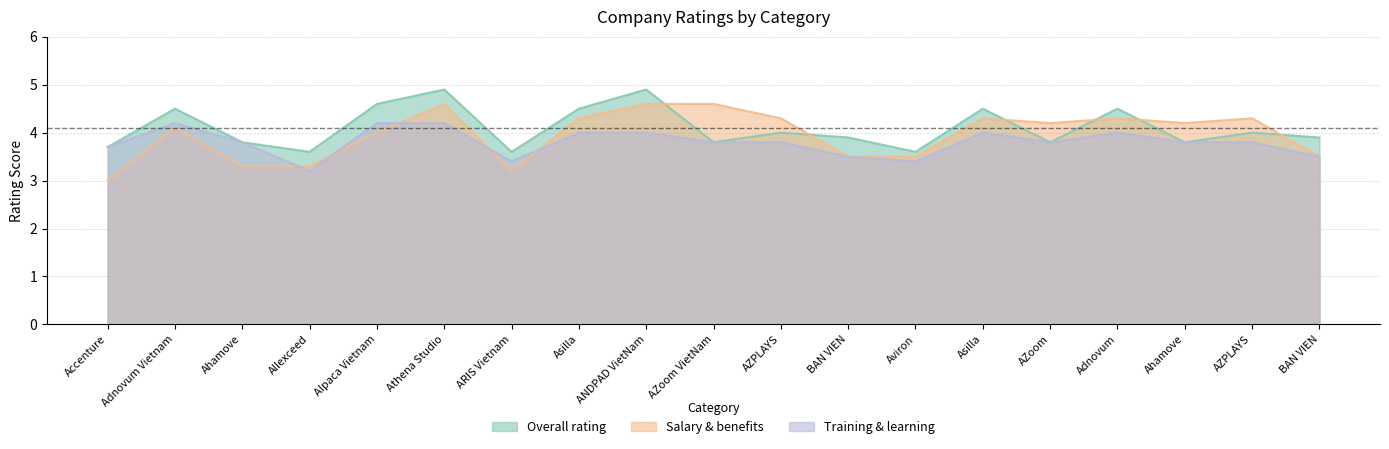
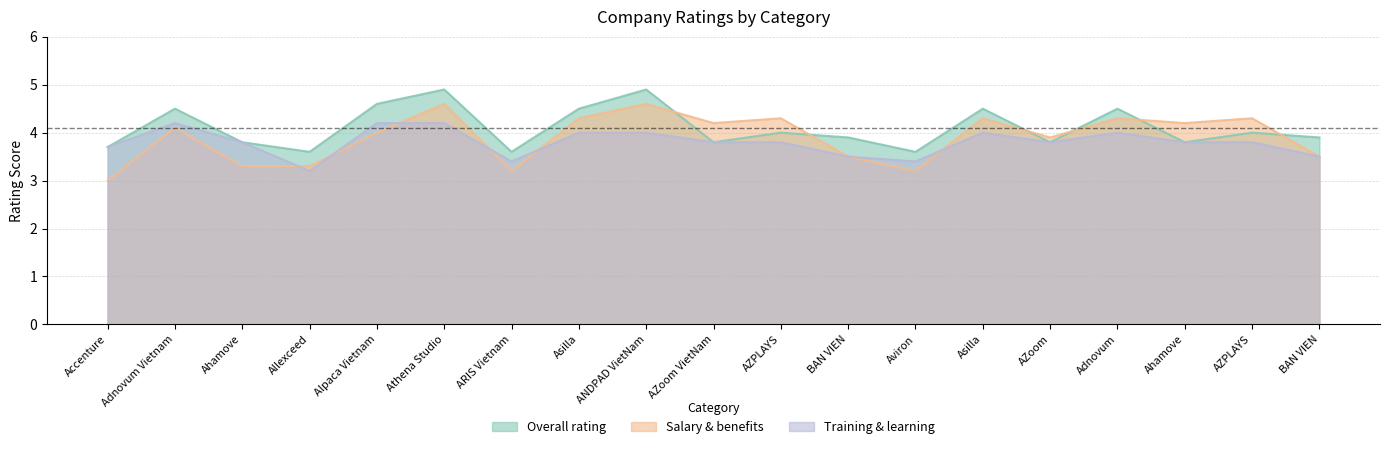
  {
    "Salary & benefits": {
      "Accenture": 3.0,
      "Adnovum Vietnam": 4.1,
      "Allexceed": 3.3,
      "Alpaca Vietnam": 4.0,
      "Athena Studio": 4.6,
      "ARIS Vietnam": 3.2,
      "ANDPAD VietNam": 4.6,
-     "AZoom VietNam": 4.6,
-     "Aviron": 3.5,
-     "AZoom": 4.2,
+     "AZoom VietNam": 4.2,
+     "Aviron": 3.2,
+     "AZoom": 3.9,
      "Adnovum": 4.3
    }
  }
